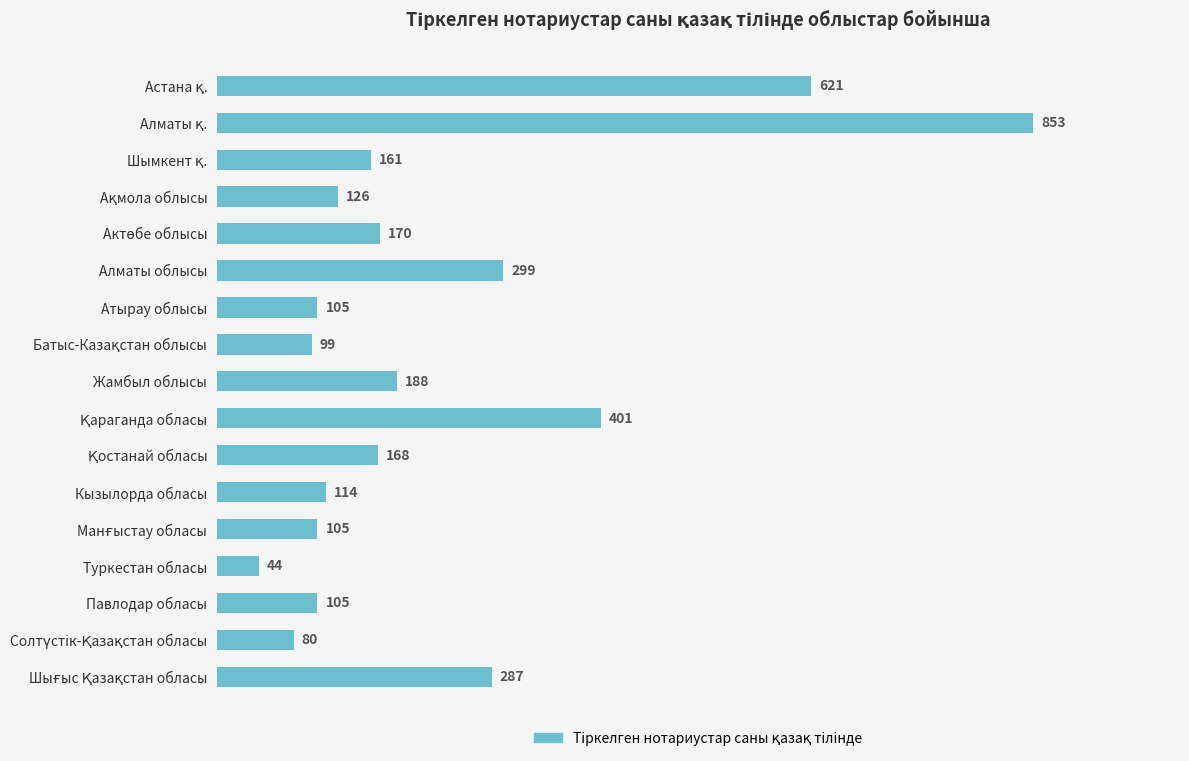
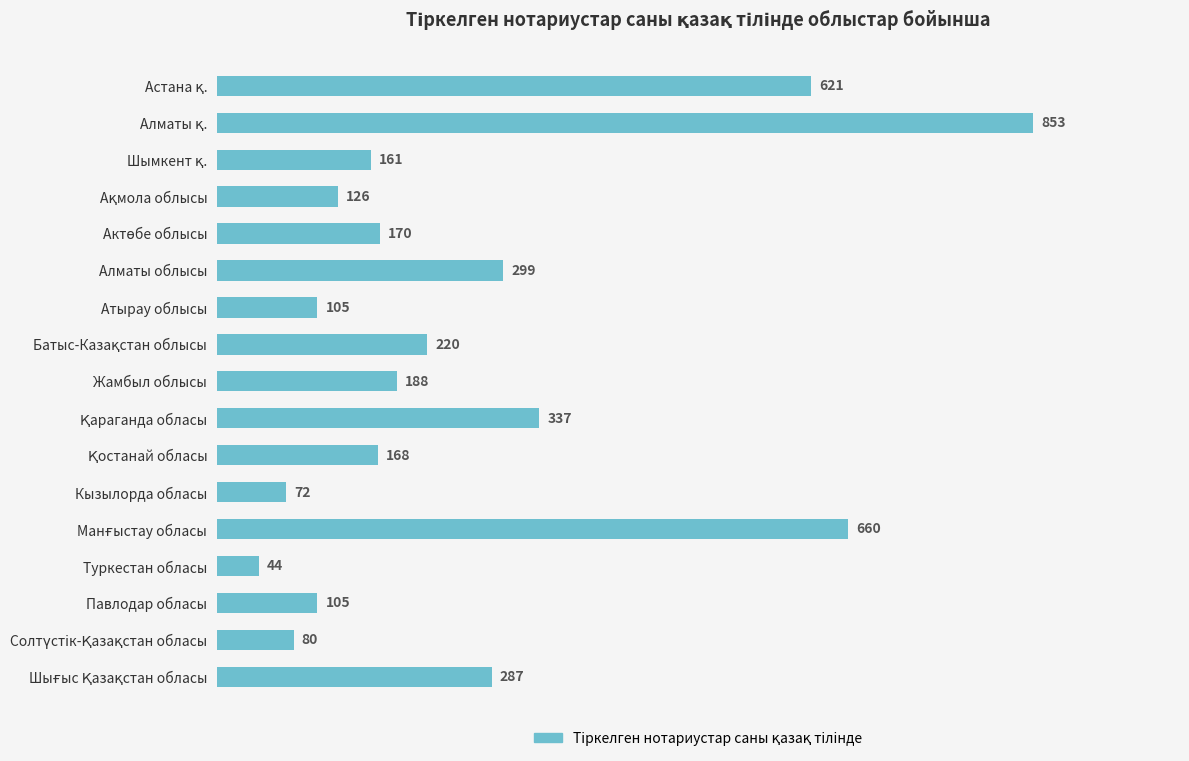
  {
    "Астана қ.": 621,
    "Алматы қ.": 853,
    "Шымкент қ.": 161,
    "Ақмола облысы": 126,
    "Актөбе облысы": 170,
    "Алматы облысы": 299,
    "Атырау облысы": 105,
-   "Батыс-Казақстан облысы": 99,
+   "Батыс-Казақстан облысы": 220,
    "Жамбыл облысы": 188,
-   "Қараганда обласы": 401,
+   "Қараганда обласы": 337,
    "Қостанай обласы": 168,
-   "Кызылорда обласы": 114,
-   "Манғыстау обласы": 105,
+   "Кызылорда обласы": 72,
+   "Манғыстау обласы": 660,
    "Туркестан обласы": 44,
    "Павлодар обласы": 105,
    "Солтүстік-Қазақстан обласы": 80,
    "Шығыс Қазақстан обласы": 287
  }
